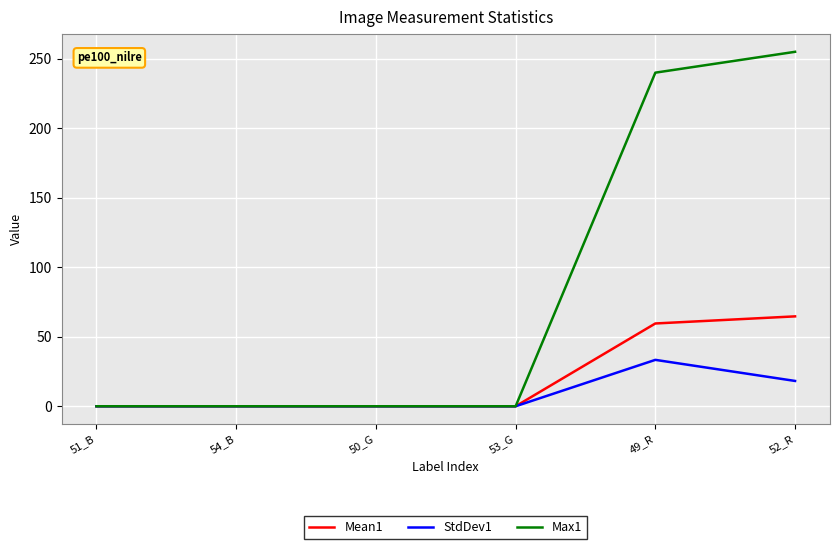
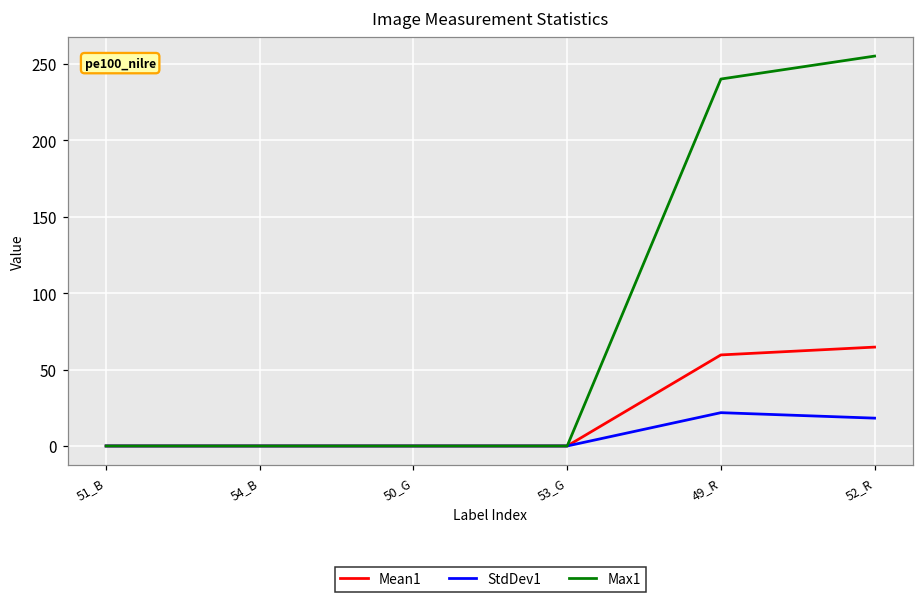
  {
    "Mean1": {
      "49_R": 60,
      "52_R": 65
    },
    "StdDev1": {
-     "49_R": 33,
+     "49_R": 22,
      "52_R": 18
    },
    "Max1": {
      "49_R": 240,
      "52_R": 255
    }
  }
